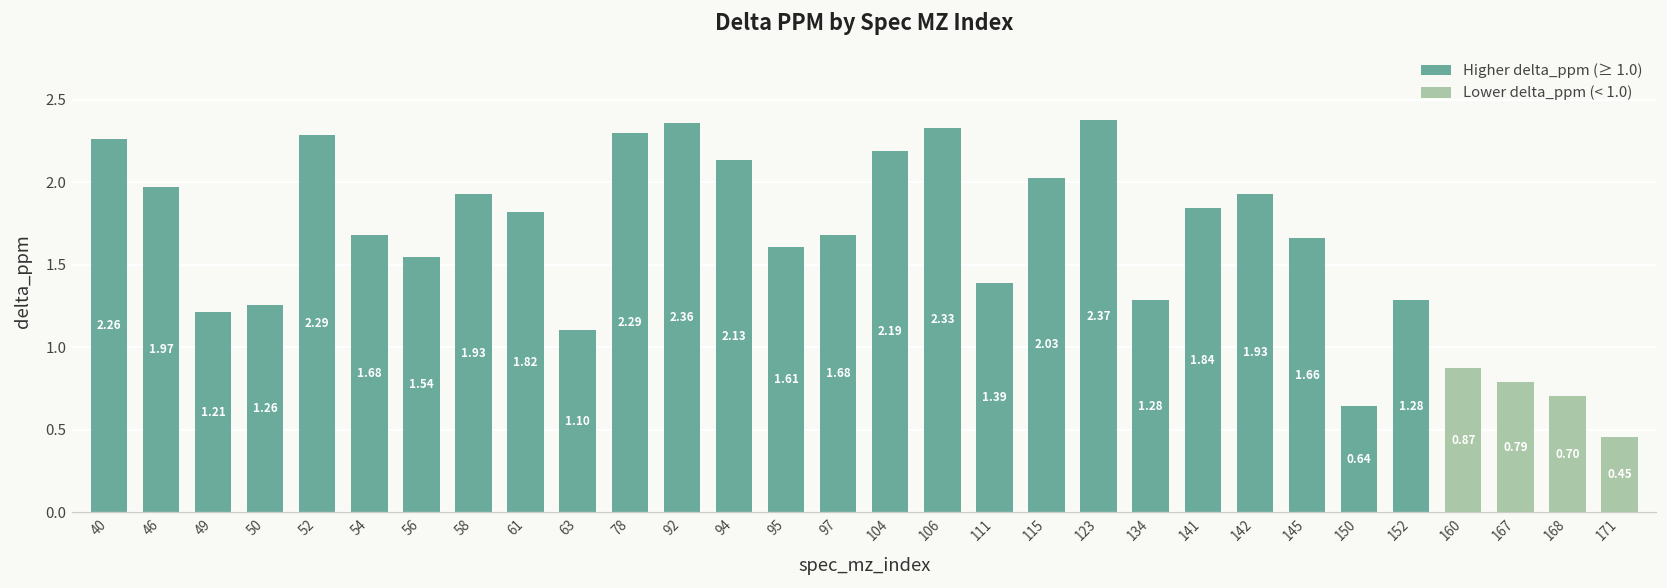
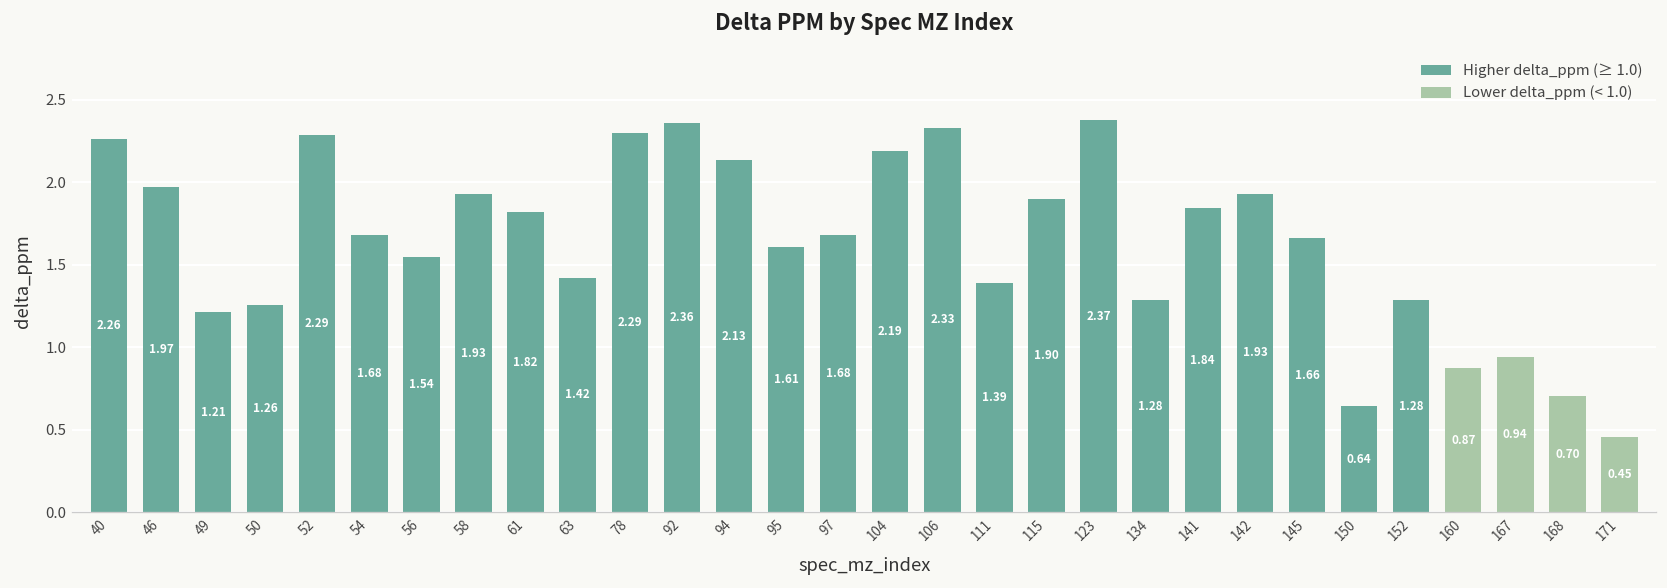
  {
    "40": 2.26,
    "46": 1.97,
    "49": 1.21,
    "50": 1.26,
    "52": 2.29,
    "54": 1.68,
    "56": 1.54,
    "58": 1.93,
    "61": 1.82,
-   "63": 1.10,
+   "63": 1.42,
    "78": 2.29,
    "92": 2.36,
    "94": 2.13,
    "95": 1.61,
    "97": 1.68,
    "104": 2.19,
    "106": 2.33,
    "111": 1.39,
-   "115": 2.03,
+   "115": 1.90,
    "123": 2.37,
    "134": 1.28,
    "141": 1.84,
    "142": 1.93,
    "145": 1.66,
    "150": 0.64,
    "152": 1.28,
    "160": 0.87,
-   "167": 0.79,
+   "167": 0.94,
    "168": 0.70,
    "171": 0.45
  }
